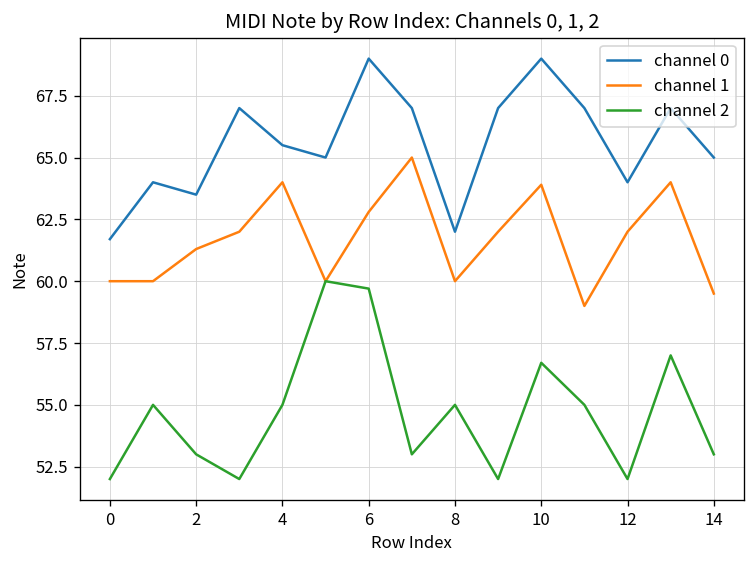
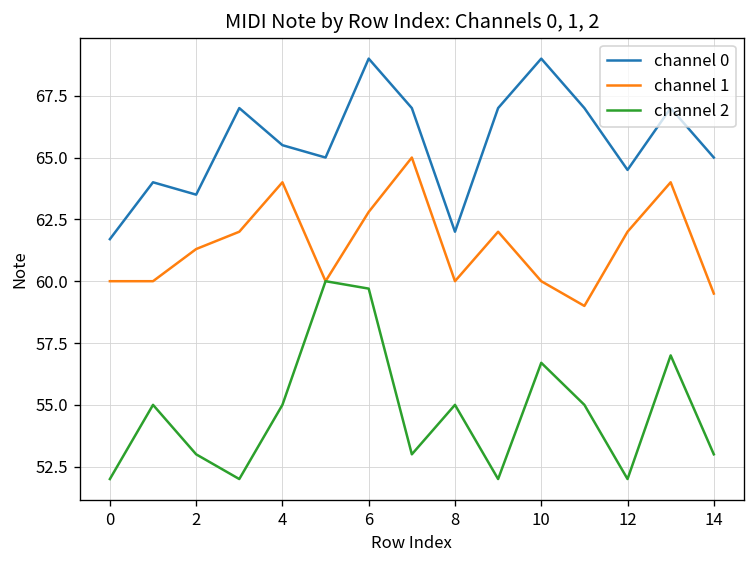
  {
    "channel 0": {
      "0": 61.7,
      "2": 63.5,
      "4": 65.5,
      "6": 69.0,
      "8": 62.0,
      "10": 69.0,
-     "12": 64.0,
+     "12": 64.5,
      "14": 65.0
    },
    "channel 1": {
      "0": 60.0,
      "2": 61.3,
      "4": 64.0,
      "6": 62.8,
      "8": 60.0,
-     "10": 63.9,
+     "10": 60.0,
      "12": 62.0,
      "14": 59.5
    },
    "channel 2": {
      "0": 52.0,
      "2": 53.0,
      "4": 55.0,
      "6": 59.7,
      "8": 55.0,
      "10": 56.7,
      "12": 52.0,
      "14": 53.0
    }
  }
